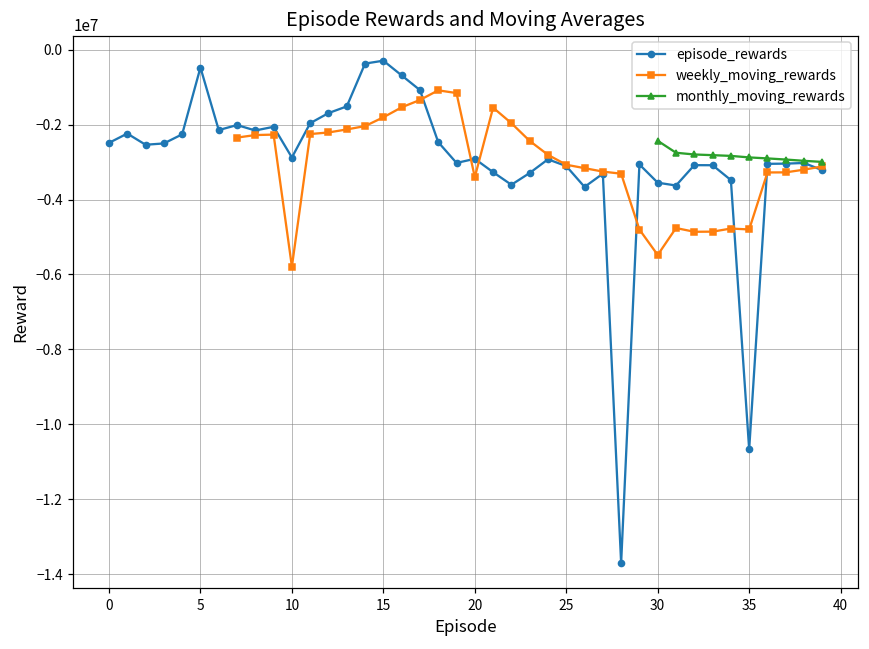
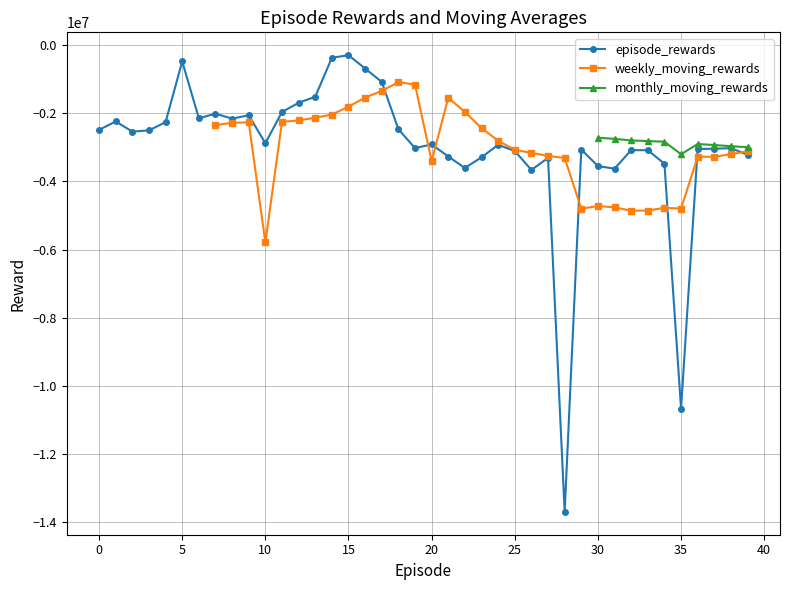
  {
    "episode_rewards": {
      "0": -2500000,
      "5": -500000,
      "10": -2900000,
      "15": -300000,
      "20": -2900000,
      "30": -3500000,
      "35": -10700000
    },
    "weekly_moving_rewards": {
      "10": -5800000,
      "15": -1800000,
      "20": -3400000,
-     "30": -5500000,
+     "30": -4700000,
      "35": -4800000
    },
    "monthly_moving_rewards": {
-     "30": -2400000,
-     "35": -2900000
+     "30": -2700000,
+     "35": -3200000
    }
  }
